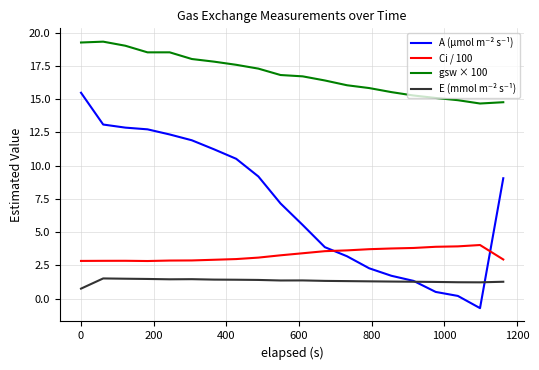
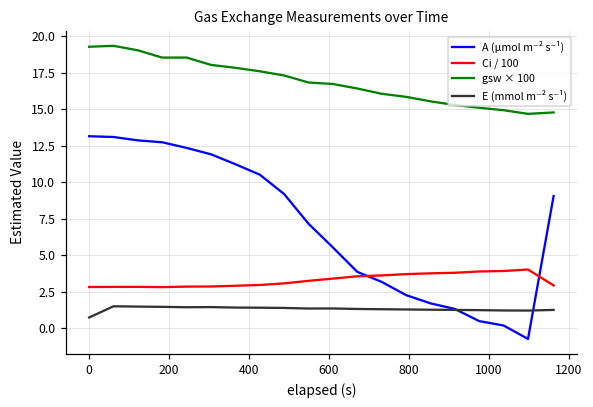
  {
    "A (µmol m⁻² s⁻¹)": {
-     "0": 15.5
+     "0": 13.1
    },
    "Ci / 100": {
      "0": 2.8
    },
    "gsw × 100": {
      "0": 19.3
    },
    "E (mmol m⁻² s⁻¹)": {
      "0": 0.7
    }
  }
